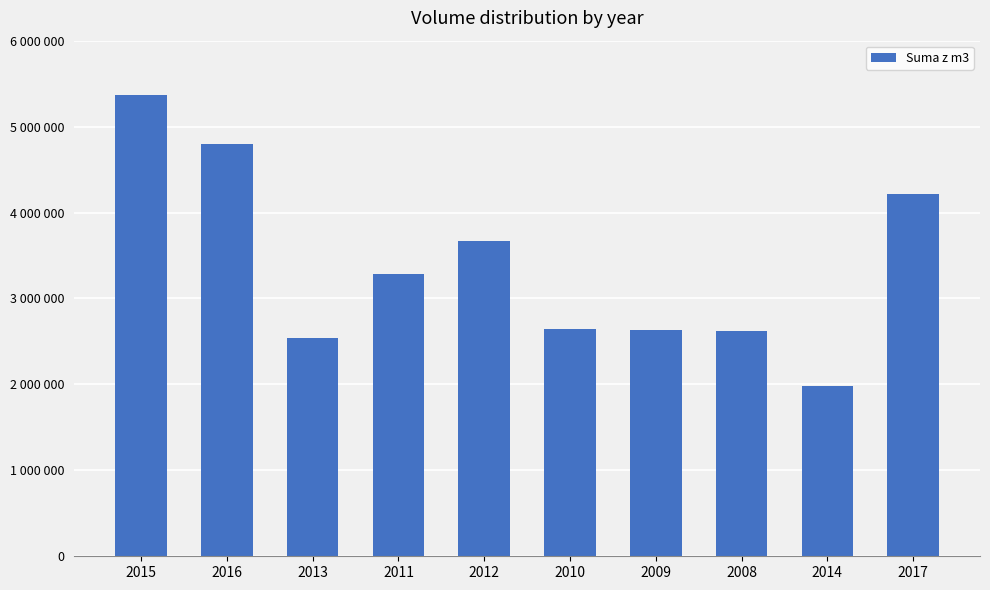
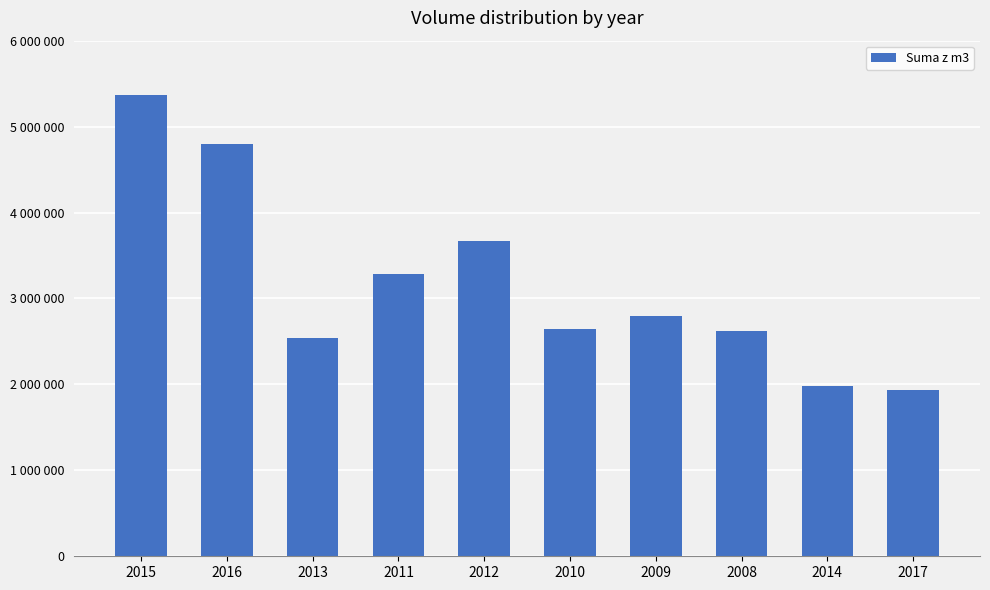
  {
    "2015": 5400000,
    "2016": 4800000,
    "2013": 2500000,
    "2011": 3300000,
    "2012": 3700000,
    "2010": 2600000,
-   "2009": 2600000,
+   "2009": 2800000,
    "2008": 2600000,
    "2014": 2000000,
-   "2017": 4200000
+   "2017": 1900000
  }
